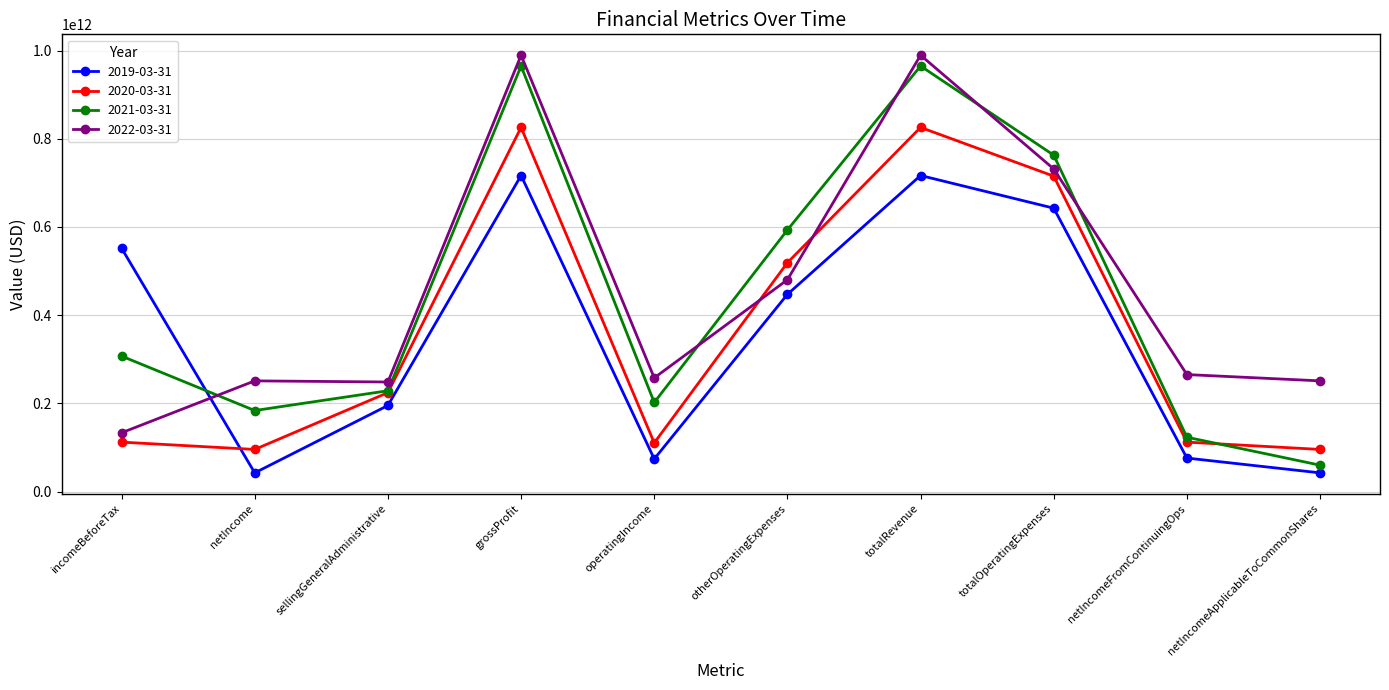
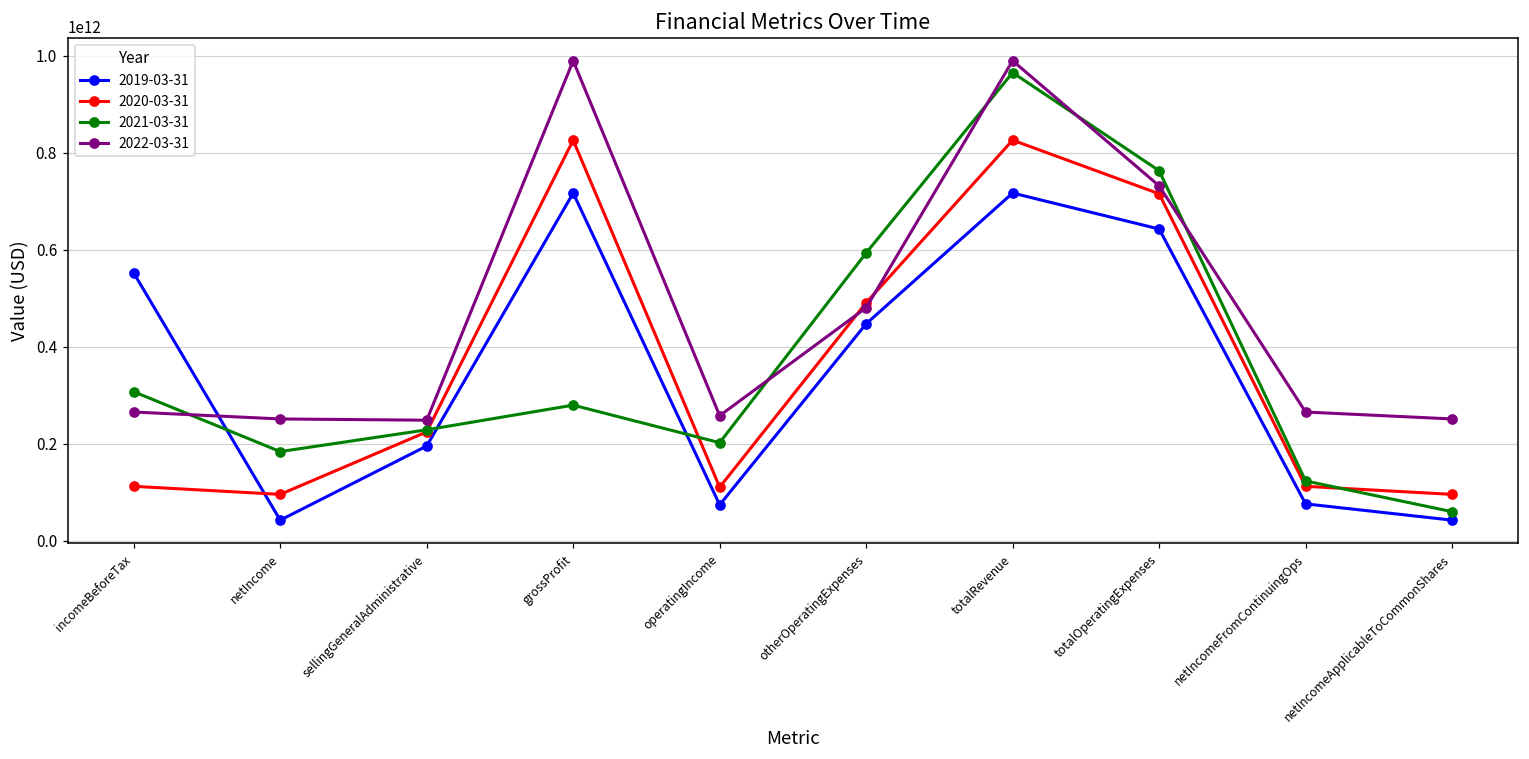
  {
    "2019-03-31": {
      "incomeBeforeTax": 550000000000,
      "netIncome": 40000000000,
      "sellingGeneralAdministrative": 200000000000,
      "grossProfit": 720000000000,
      "operatingIncome": 70000000000,
      "otherOperatingExpenses": 450000000000,
      "totalRevenue": 720000000000,
      "totalOperatingExpenses": 640000000000,
      "netIncomeFromContinuingOps": 80000000000,
      "netIncomeApplicableToCommonShares": 40000000000
    },
    "2020-03-31": {
      "incomeBeforeTax": 110000000000,
      "netIncome": 100000000000,
      "grossProfit": 830000000000,
      "operatingIncome": 110000000000,
-     "otherOperatingExpenses": 520000000000,
+     "otherOperatingExpenses": 490000000000,
      "totalRevenue": 830000000000,
      "totalOperatingExpenses": 720000000000,
      "netIncomeFromContinuingOps": 110000000000,
      "netIncomeApplicableToCommonShares": 100000000000
    },
    "2021-03-31": {
      "incomeBeforeTax": 310000000000,
      "netIncome": 180000000000,
-     "grossProfit": 960000000000,
+     "grossProfit": 280000000000,
      "operatingIncome": 200000000000,
      "otherOperatingExpenses": 590000000000,
      "totalRevenue": 960000000000,
      "totalOperatingExpenses": 760000000000,
      "netIncomeFromContinuingOps": 120000000000,
      "netIncomeApplicableToCommonShares": 60000000000
    },
    "2022-03-31": {
-     "incomeBeforeTax": 130000000000,
+     "incomeBeforeTax": 270000000000,
      "netIncome": 250000000000,
      "sellingGeneralAdministrative": 250000000000,
      "grossProfit": 990000000000,
      "operatingIncome": 260000000000,
      "otherOperatingExpenses": 480000000000,
      "totalRevenue": 990000000000,
      "totalOperatingExpenses": 730000000000,
      "netIncomeFromContinuingOps": 270000000000,
      "netIncomeApplicableToCommonShares": 250000000000
    }
  }
